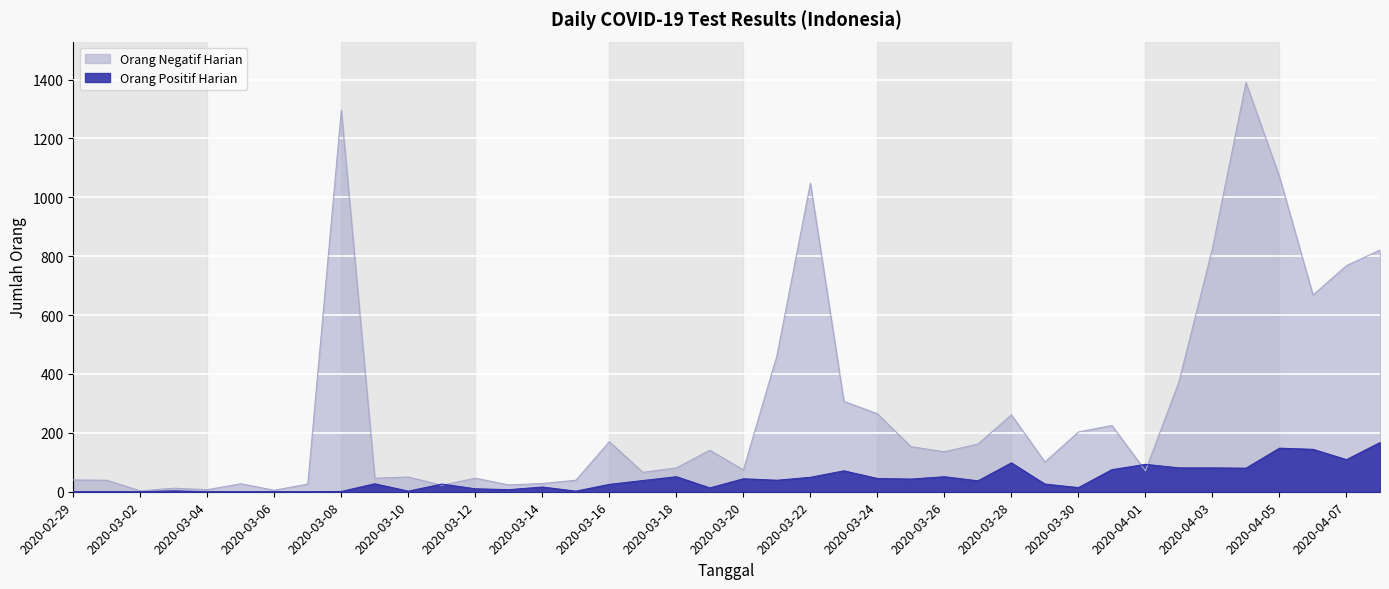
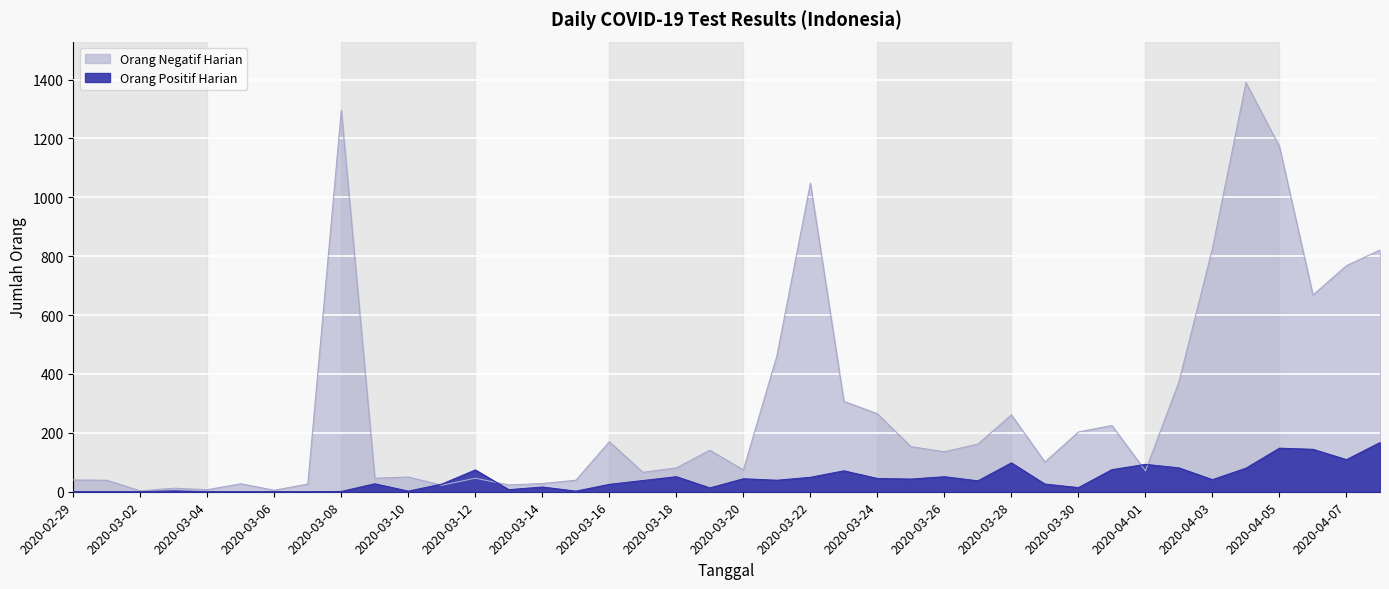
  {
    "Orang Positif Harian": {
      "2020-02-29": 0,
      "2020-03-08": 0,
      "2020-03-10": 0,
-     "2020-03-12": 10,
+     "2020-03-12": 70,
      "2020-03-14": 20,
      "2020-03-16": 30,
      "2020-03-18": 50,
      "2020-03-20": 40,
      "2020-03-22": 50,
      "2020-03-24": 50,
      "2020-03-26": 50,
      "2020-03-28": 100,
      "2020-03-30": 10,
      "2020-04-01": 90,
-     "2020-04-03": 80,
+     "2020-04-03": 40,
      "2020-04-05": 150,
      "2020-04-07": 110
    },
    "Orang Negatif Harian": {
      "2020-02-29": 40,
      "2020-03-08": 1300,
      "2020-03-10": 50,
      "2020-03-12": 50,
      "2020-03-14": 30,
      "2020-03-16": 170,
      "2020-03-18": 80,
      "2020-03-20": 70,
      "2020-03-22": 1050,
      "2020-03-24": 270,
      "2020-03-26": 140,
      "2020-03-28": 260,
      "2020-03-30": 200,
      "2020-04-01": 70,
      "2020-04-03": 830,
-     "2020-04-05": 1070,
+     "2020-04-05": 1170,
      "2020-04-07": 770
    }
  }
